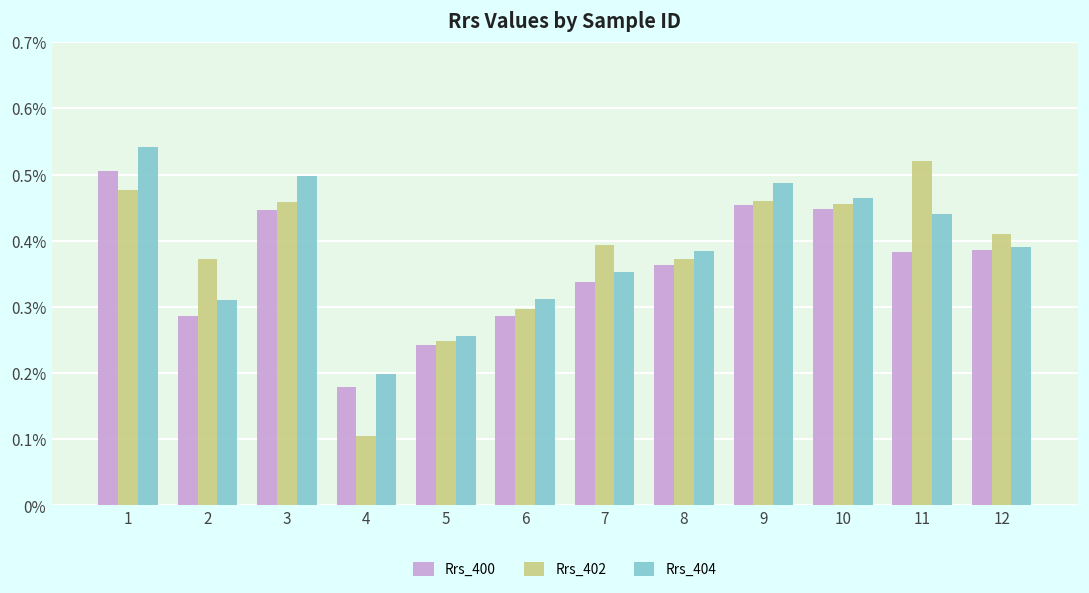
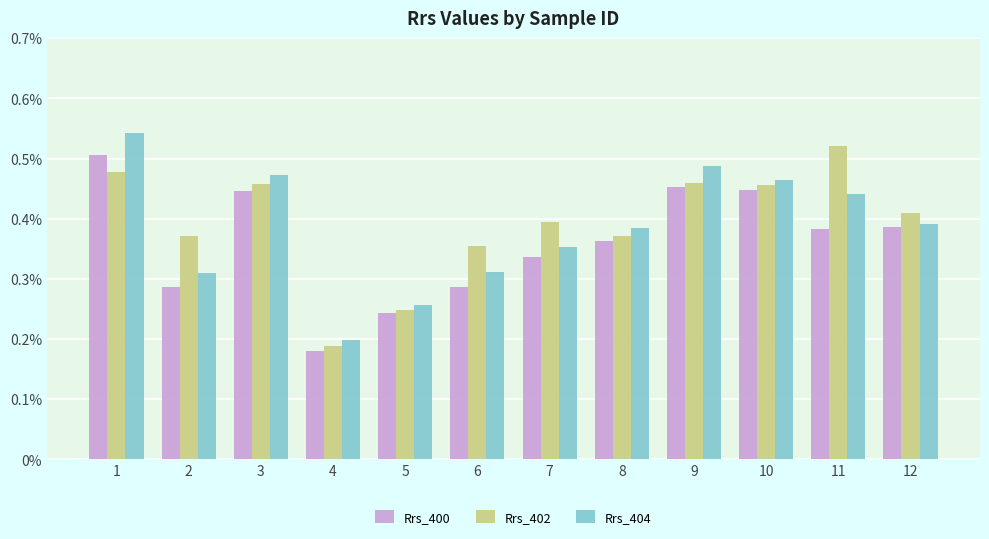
  {
    "Rrs_400": {
      "1": "0.51%",
      "2": "0.29%",
      "3": "0.45%",
      "4": "0.18%",
      "5": "0.24%",
      "6": "0.29%",
      "7": "0.34%",
      "8": "0.36%",
      "9": "0.45%",
      "10": "0.45%",
      "11": "0.38%",
      "12": "0.39%"
    },
    "Rrs_402": {
      "1": "0.48%",
      "2": "0.37%",
      "3": "0.46%",
-     "4": "0.10%",
+     "4": "0.19%",
      "5": "0.25%",
-     "6": "0.30%",
+     "6": "0.36%",
      "7": "0.39%",
      "8": "0.37%",
      "9": "0.46%",
      "10": "0.46%",
      "11": "0.52%",
      "12": "0.41%"
    },
    "Rrs_404": {
      "1": "0.54%",
      "2": "0.31%",
-     "3": "0.50%",
+     "3": "0.47%",
      "4": "0.20%",
      "5": "0.26%",
      "6": "0.31%",
      "7": "0.35%",
      "8": "0.38%",
      "9": "0.49%",
      "10": "0.46%",
      "11": "0.44%",
      "12": "0.39%"
    }
  }
